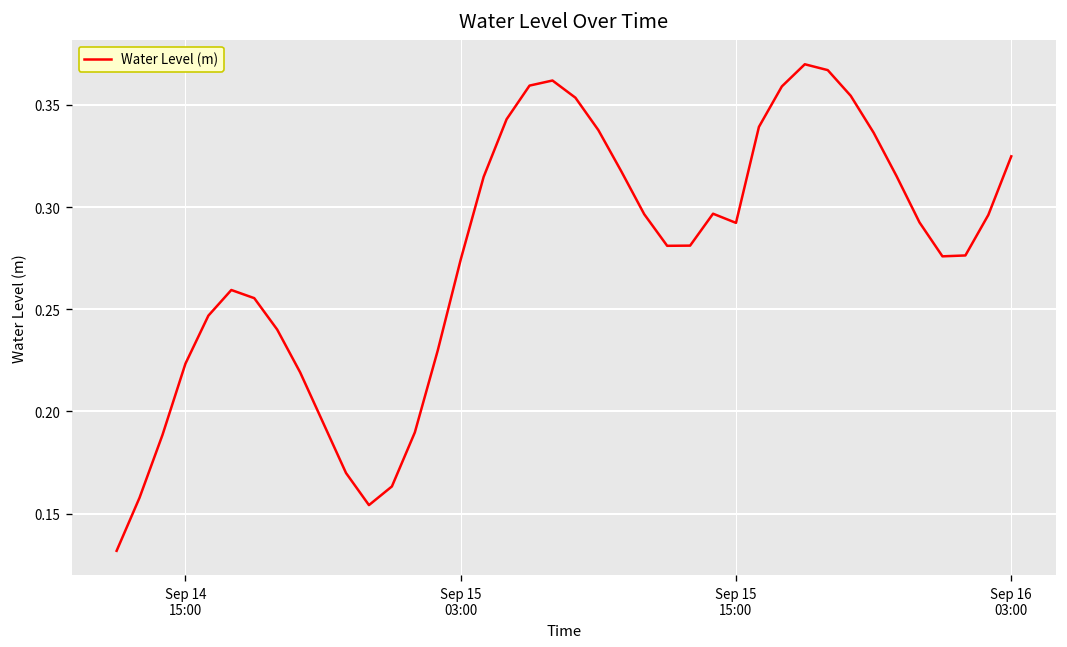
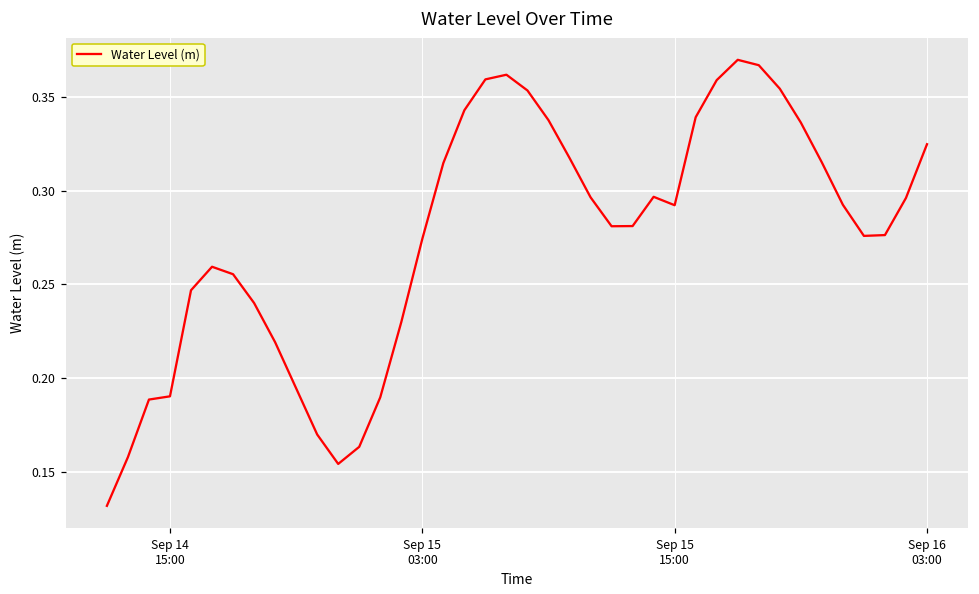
  {
-   "Sep 14 15:00": 0.223,
+   "Sep 14 15:00": 0.190,
    "Sep 15 03:00": 0.274,
    "Sep 15 15:00": 0.292,
    "Sep 16 03:00": 0.325
  }
